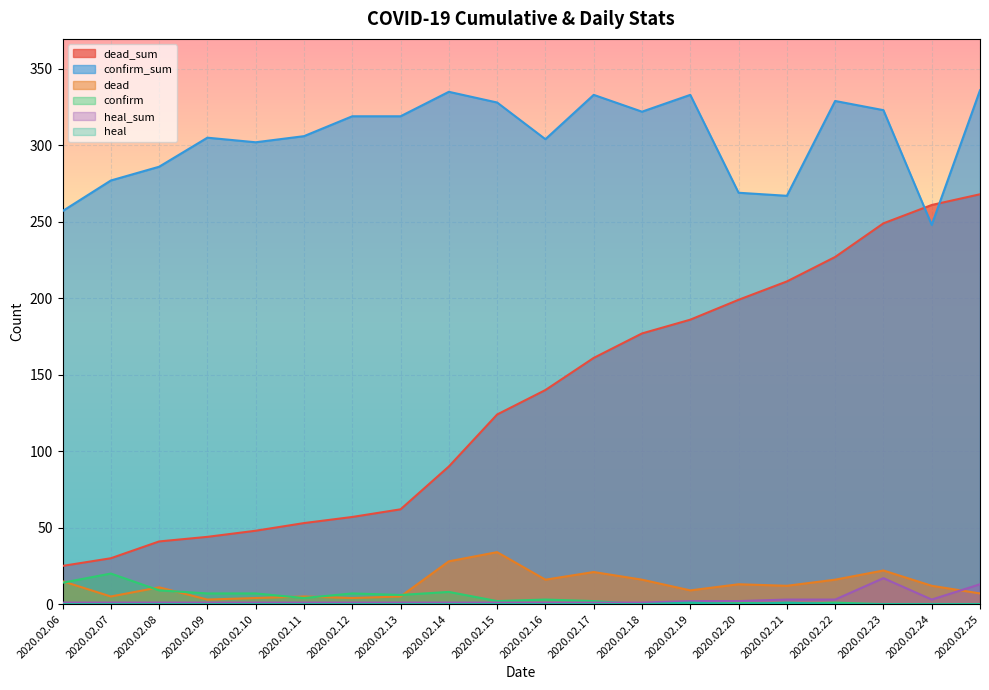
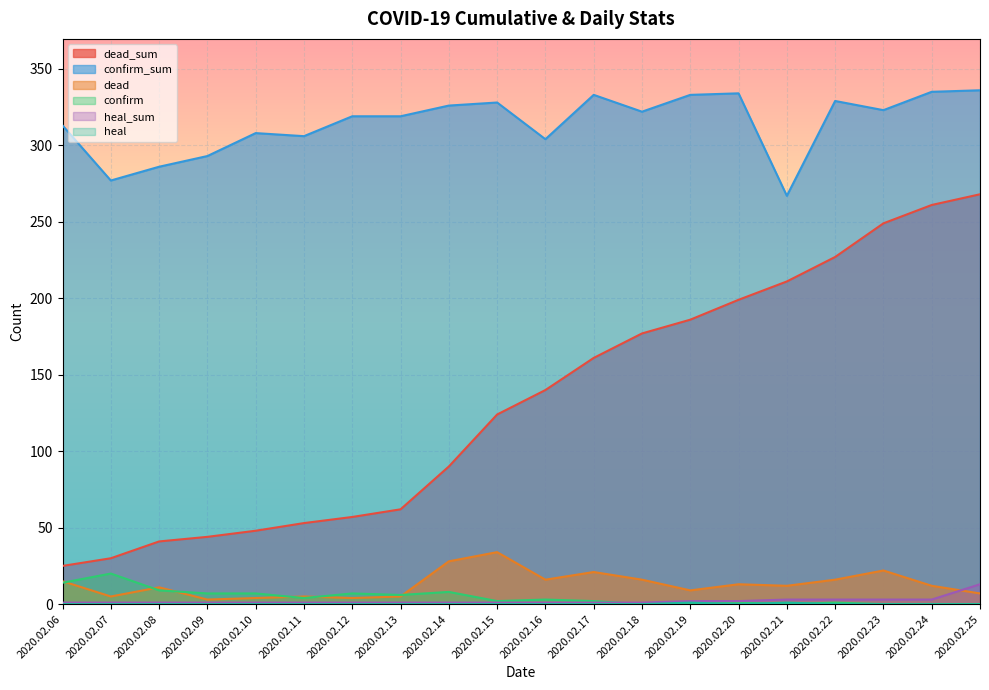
  {
    "confirm_sum": {
-     "2020.02.06": 257,
+     "2020.02.06": 313,
      "2020.02.07": 277,
      "2020.02.08": 286,
-     "2020.02.09": 305,
-     "2020.02.10": 302,
+     "2020.02.09": 293,
+     "2020.02.10": 308,
      "2020.02.11": 306,
      "2020.02.12": 319,
      "2020.02.13": 319,
-     "2020.02.14": 335,
+     "2020.02.14": 326,
      "2020.02.15": 328,
      "2020.02.16": 304,
      "2020.02.17": 333,
      "2020.02.18": 322,
      "2020.02.19": 333,
-     "2020.02.20": 269,
+     "2020.02.20": 334,
      "2020.02.21": 267,
      "2020.02.22": 329,
      "2020.02.23": 323,
-     "2020.02.24": 248,
+     "2020.02.24": 335,
      "2020.02.25": 336
    },
    "heal_sum": {
      "2020.02.21": 3,
      "2020.02.22": 3,
-     "2020.02.23": 17,
+     "2020.02.23": 3,
      "2020.02.24": 3,
      "2020.02.25": 13
    }
  }
